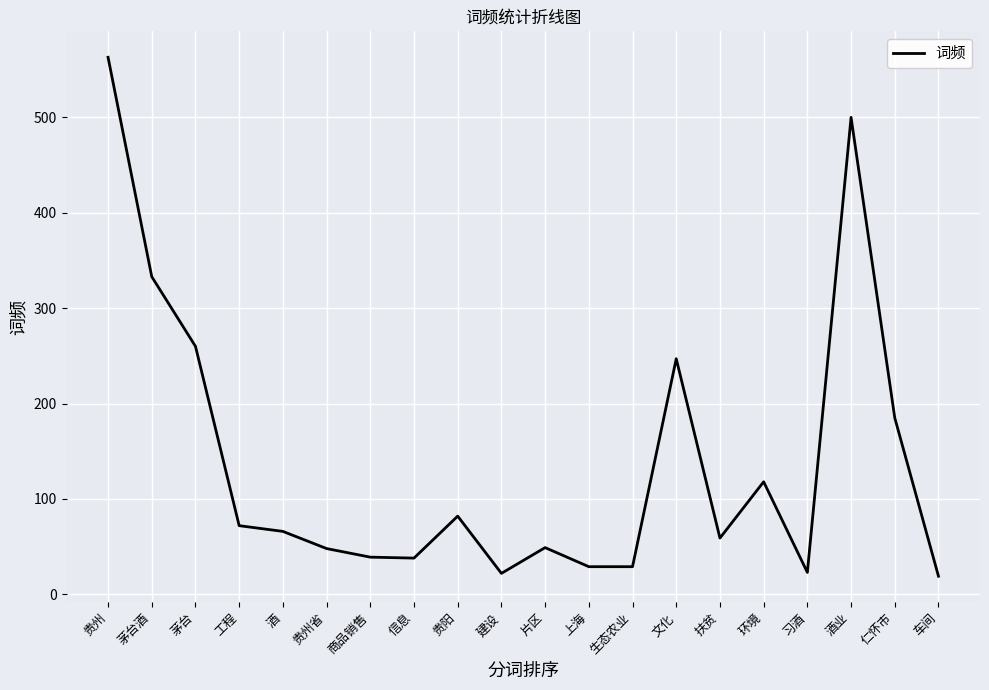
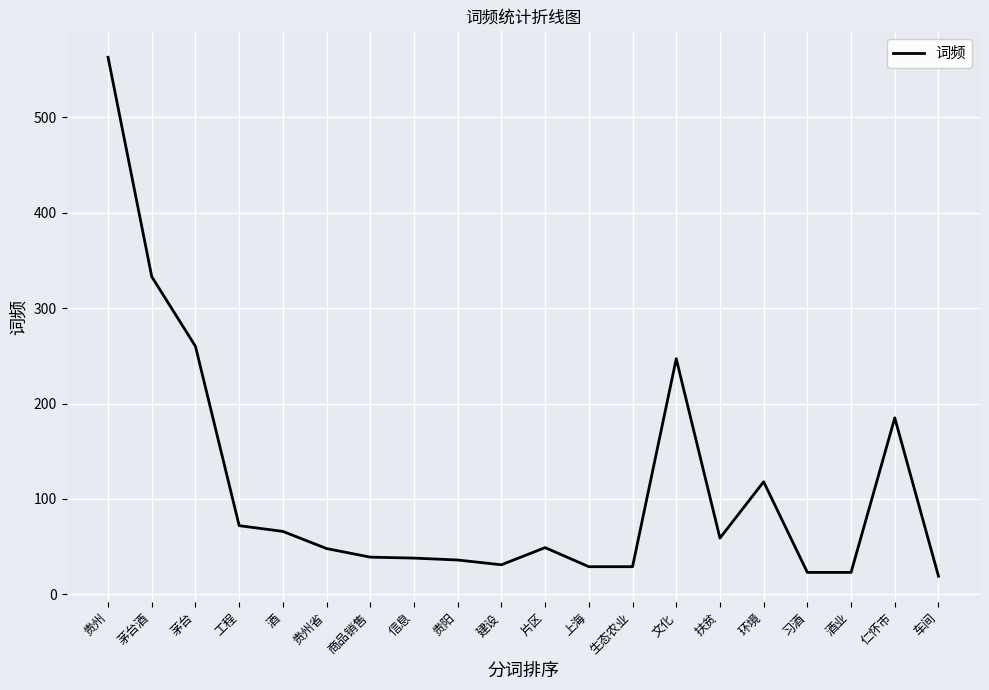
  {
    "贵州": 560,
    "茅台酒": 330,
    "茅台": 260,
    "工程": 70,
    "酒": 70,
    "贵州省": 50,
    "商品销售": 40,
    "信息": 40,
-   "贵阳": 80,
-   "建设": 20,
+   "贵阳": 40,
+   "建设": 30,
    "片区": 50,
    "上海": 30,
    "生态农业": 30,
    "文化": 250,
    "扶贫": 60,
    "环境": 120,
    "习酒": 20,
-   "酒业": 500,
+   "酒业": 20,
    "仁怀市": 190,
    "车间": 20
  }
